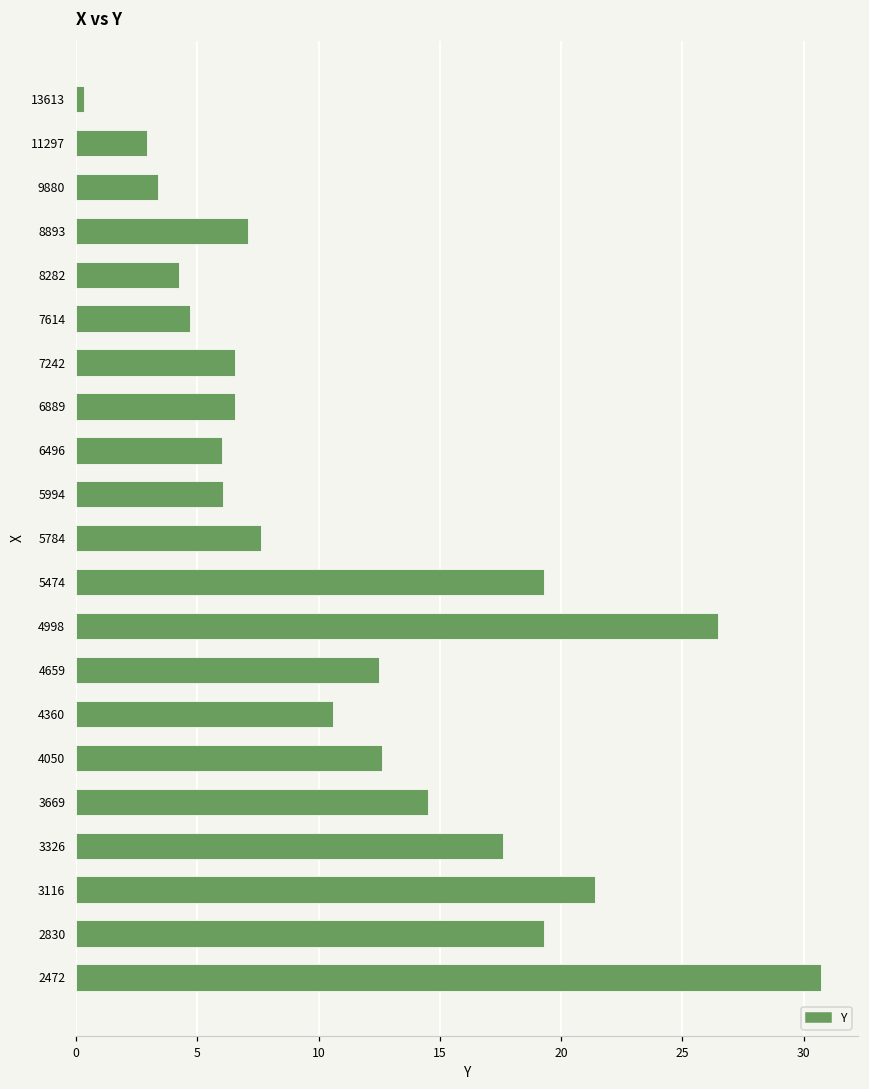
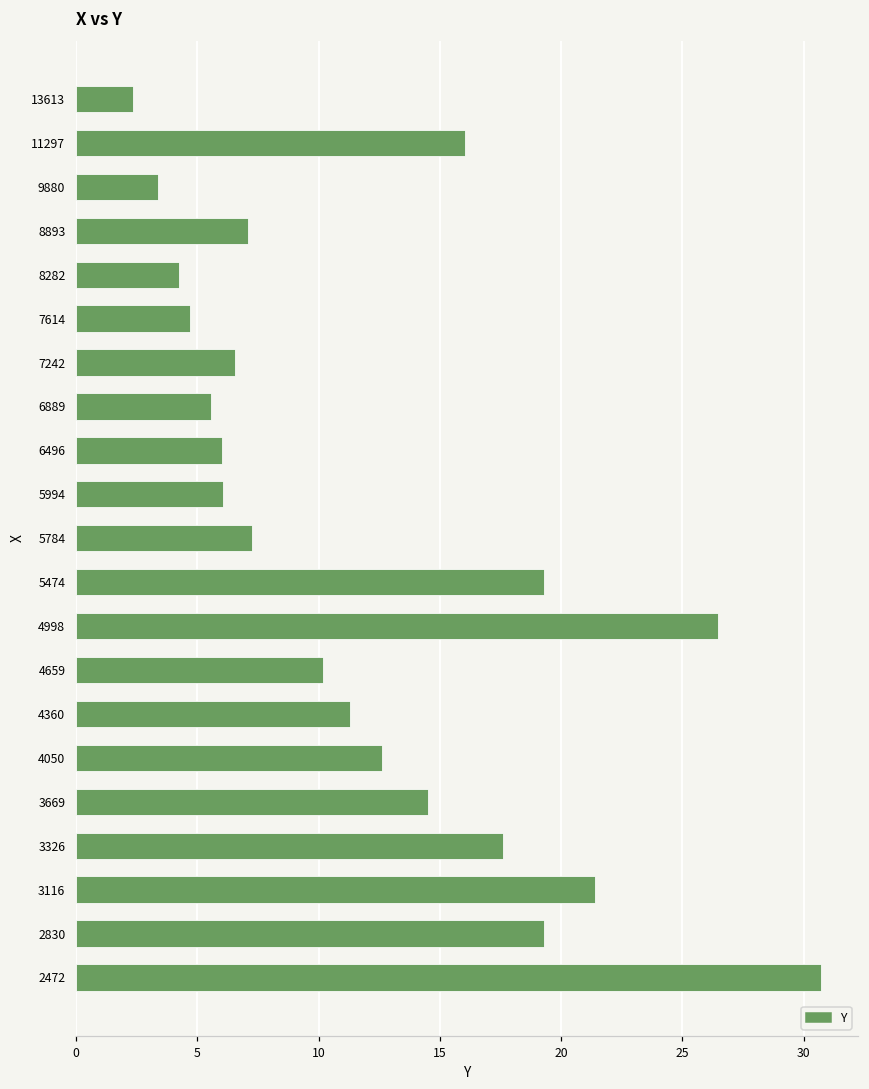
  {
-   "13613": 0.3,
-   "11297": 2.9,
+   "13613": 2.3,
+   "11297": 16.1,
    "9880": 3.4,
    "8893": 7.1,
    "8282": 4.3,
    "7614": 4.7,
    "7242": 6.6,
-   "6889": 6.6,
+   "6889": 5.6,
    "6496": 6.0,
    "5994": 6.0,
-   "5784": 7.6,
+   "5784": 7.3,
    "5474": 19.3,
    "4998": 26.5,
-   "4659": 12.5,
-   "4360": 10.6,
+   "4659": 10.2,
+   "4360": 11.3,
    "4050": 12.6,
    "3669": 14.5,
    "3326": 17.6,
    "3116": 21.4,
    "2830": 19.3,
    "2472": 30.7
  }
